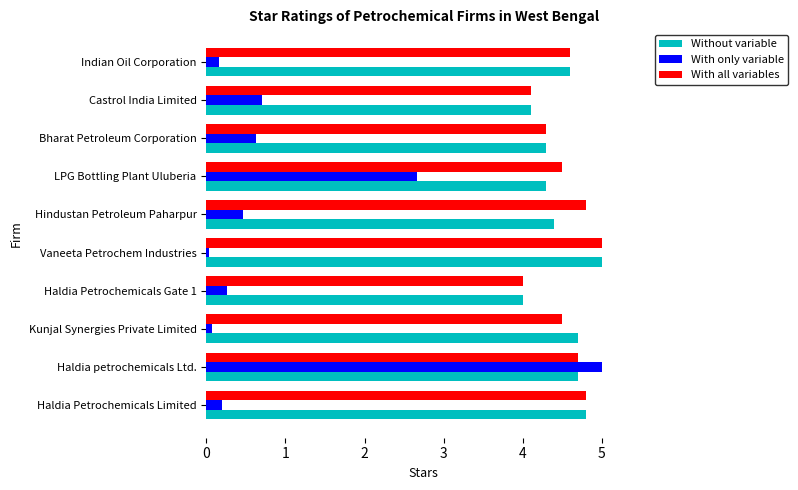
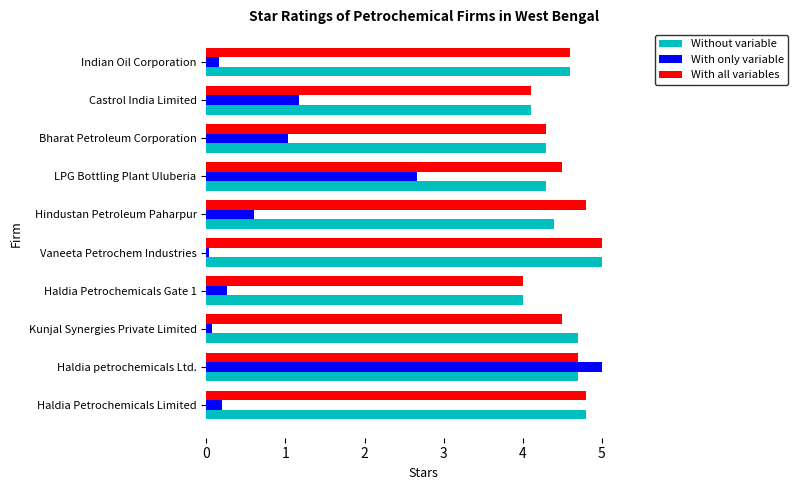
  {
    "Without variable": {
      "Indian Oil Corporation": 4.6,
      "Castrol India Limited": 4.1,
      "Bharat Petroleum Corporation": 4.3,
      "LPG Bottling Plant Uluberia": 4.3,
      "Hindustan Petroleum Paharpur": 4.4,
      "Vaneeta Petrochem Industries": 5.0,
      "Haldia Petrochemicals Gate 1": 4.0,
      "Kunjal Synergies Private Limited": 4.7,
      "Haldia petrochemicals Ltd.": 4.7,
      "Haldia Petrochemicals Limited": 4.8
    },
    "With only variable": {
      "Indian Oil Corporation": 0.2,
-     "Castrol India Limited": 0.7,
-     "Bharat Petroleum Corporation": 0.6,
+     "Castrol India Limited": 1.2,
+     "Bharat Petroleum Corporation": 1.0,
      "LPG Bottling Plant Uluberia": 2.7,
-     "Hindustan Petroleum Paharpur": 0.5,
+     "Hindustan Petroleum Paharpur": 0.6,
      "Vaneeta Petrochem Industries": 0.0,
      "Haldia Petrochemicals Gate 1": 0.3,
      "Kunjal Synergies Private Limited": 0.1,
      "Haldia petrochemicals Ltd.": 5.0,
      "Haldia Petrochemicals Limited": 0.2
    },
    "With all variables": {
      "Indian Oil Corporation": 4.6,
      "Castrol India Limited": 4.1,
      "Bharat Petroleum Corporation": 4.3,
      "LPG Bottling Plant Uluberia": 4.5,
      "Hindustan Petroleum Paharpur": 4.8,
      "Vaneeta Petrochem Industries": 5.0,
      "Haldia Petrochemicals Gate 1": 4.0,
      "Kunjal Synergies Private Limited": 4.5,
      "Haldia petrochemicals Ltd.": 4.7,
      "Haldia Petrochemicals Limited": 4.8
    }
  }
